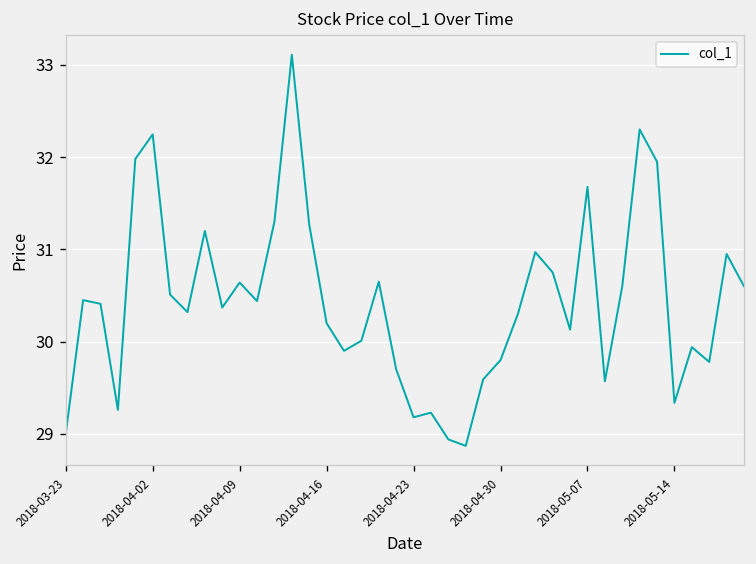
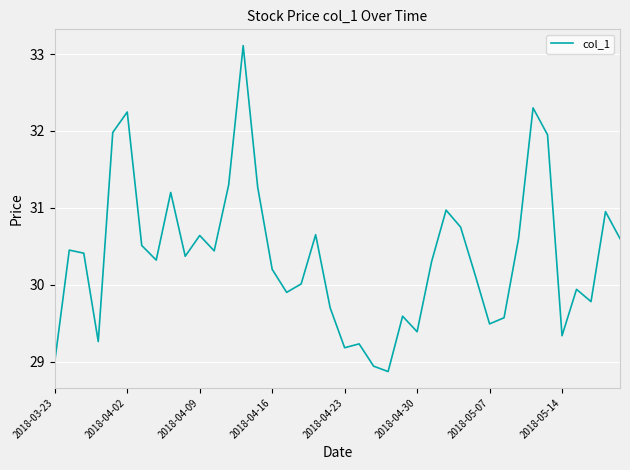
  {
    "2018-03-23": 29.0,
    "2018-04-02": 32.2,
    "2018-04-09": 30.6,
    "2018-04-16": 30.2,
    "2018-04-23": 29.2,
-   "2018-04-30": 29.8,
-   "2018-05-07": 31.7,
+   "2018-04-30": 29.4,
+   "2018-05-07": 29.5,
    "2018-05-14": 29.3
  }
